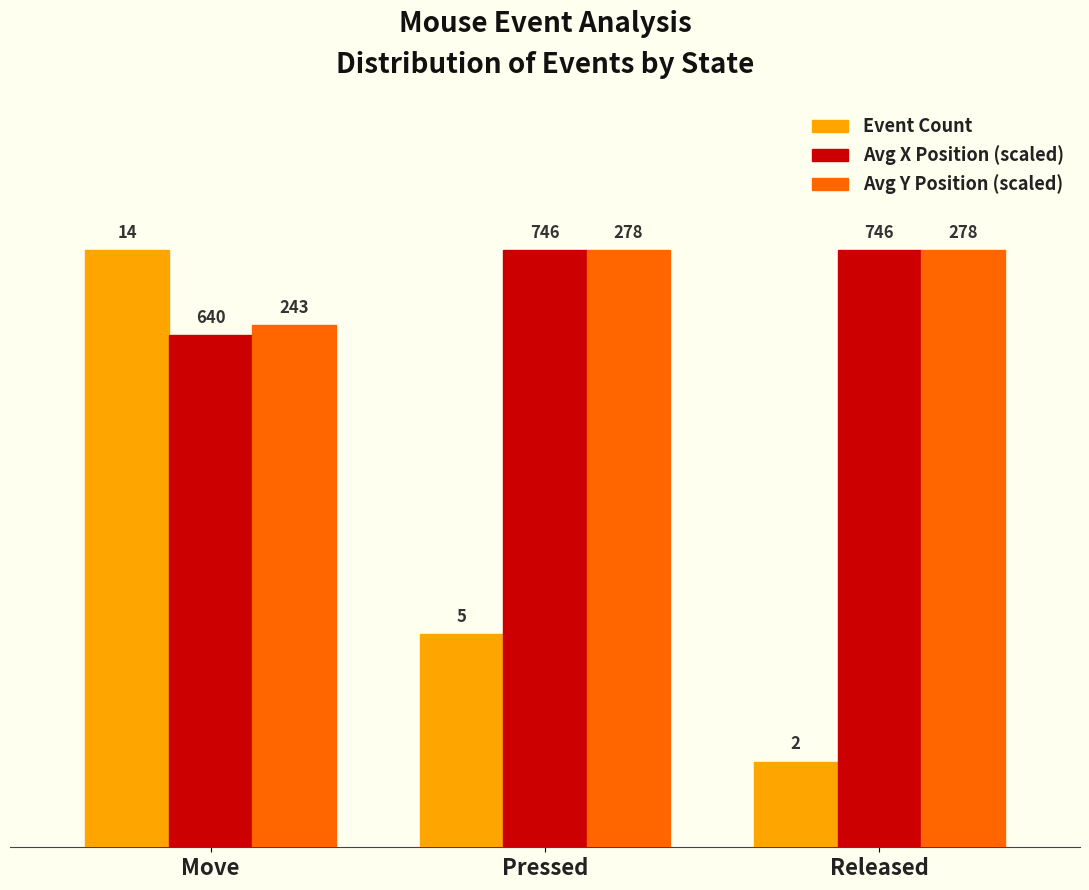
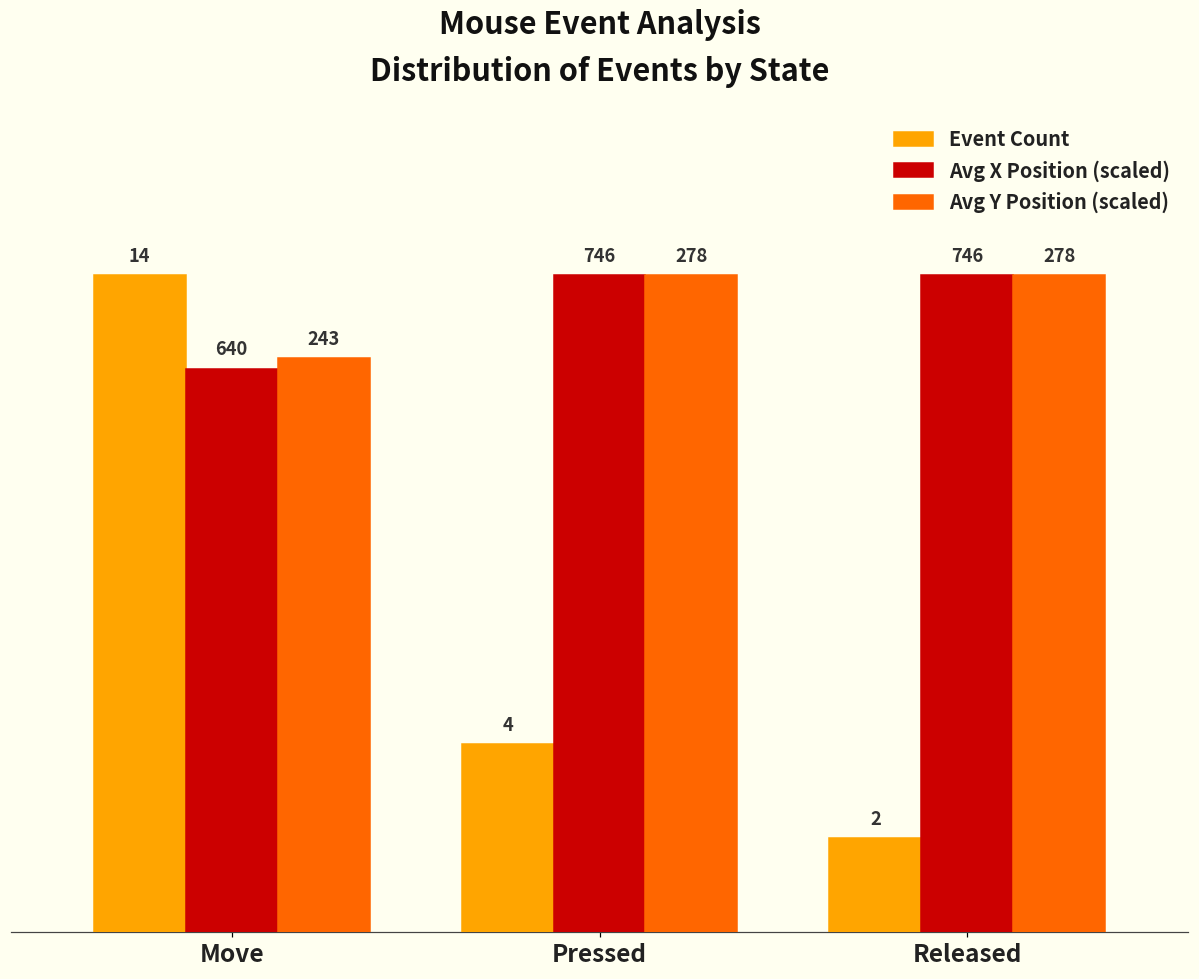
  {
    "Event Count": {
      "Move": 14,
-     "Pressed": 5,
+     "Pressed": 4,
      "Released": 2
    }
  }
